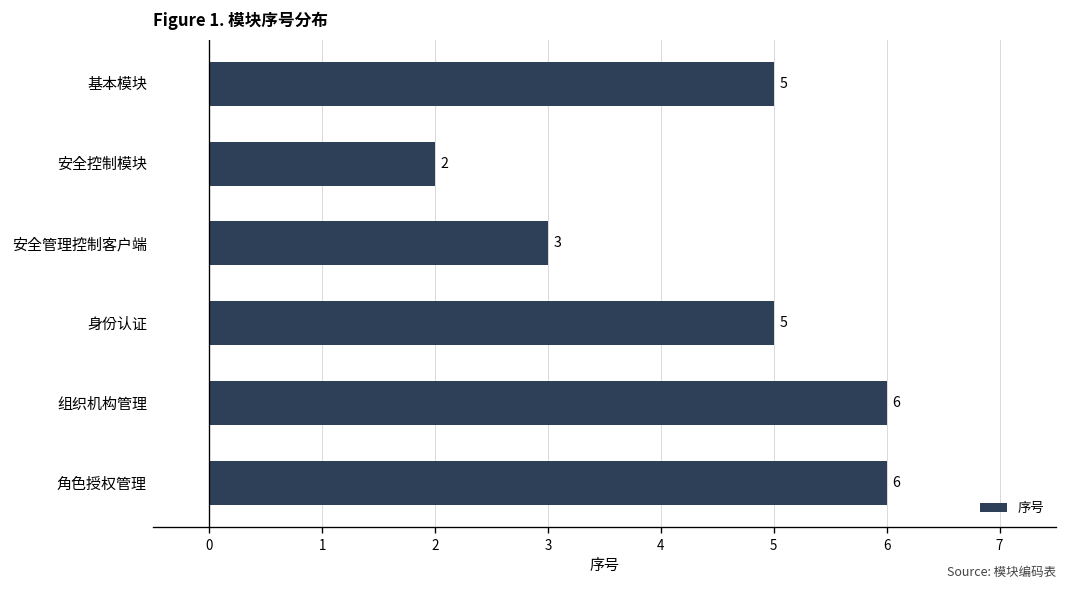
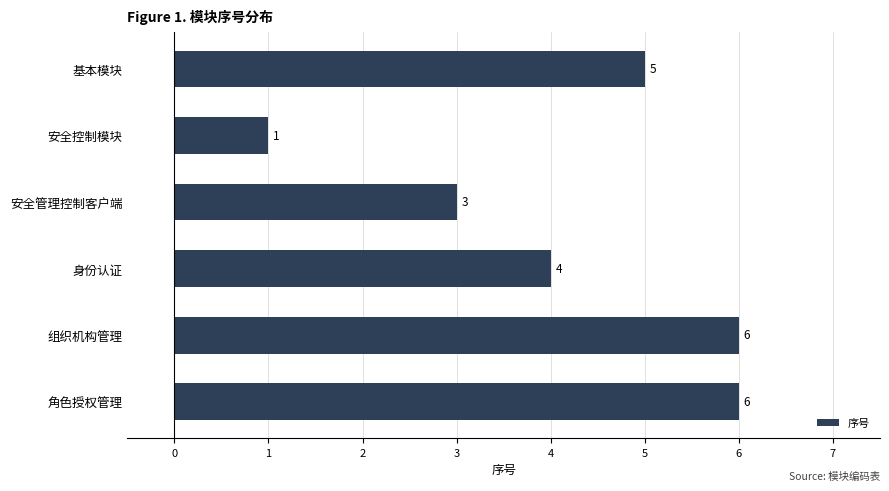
  {
    "基本模块": 5,
-   "安全控制模块": 2,
+   "安全控制模块": 1,
    "安全管理控制客户端": 3,
-   "身份认证": 5,
+   "身份认证": 4,
    "组织机构管理": 6,
    "角色授权管理": 6
  }
